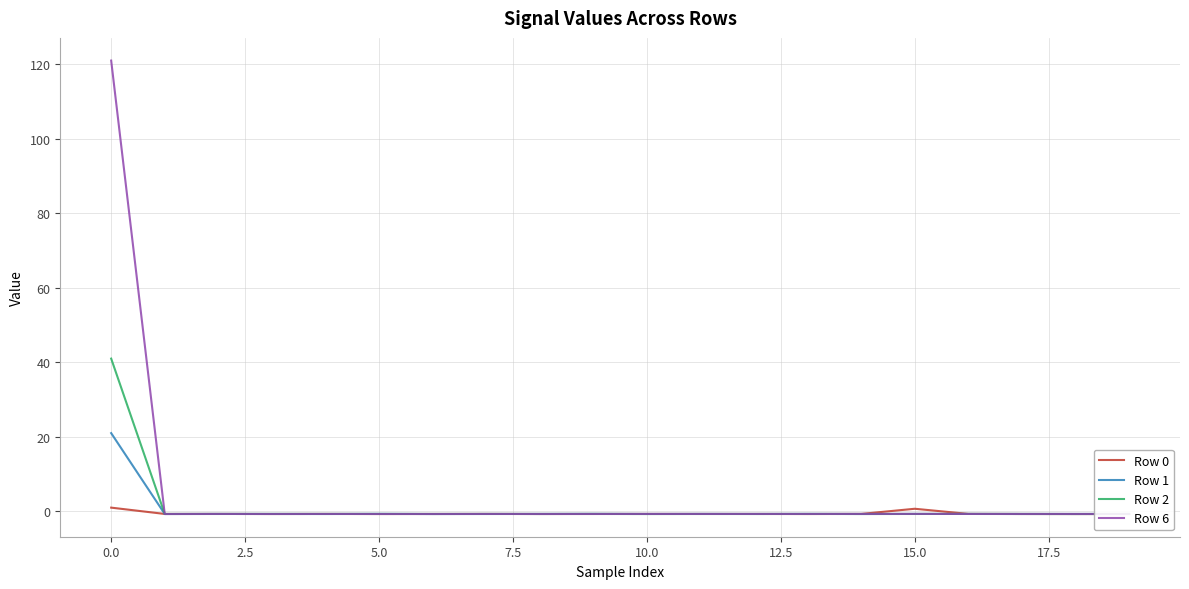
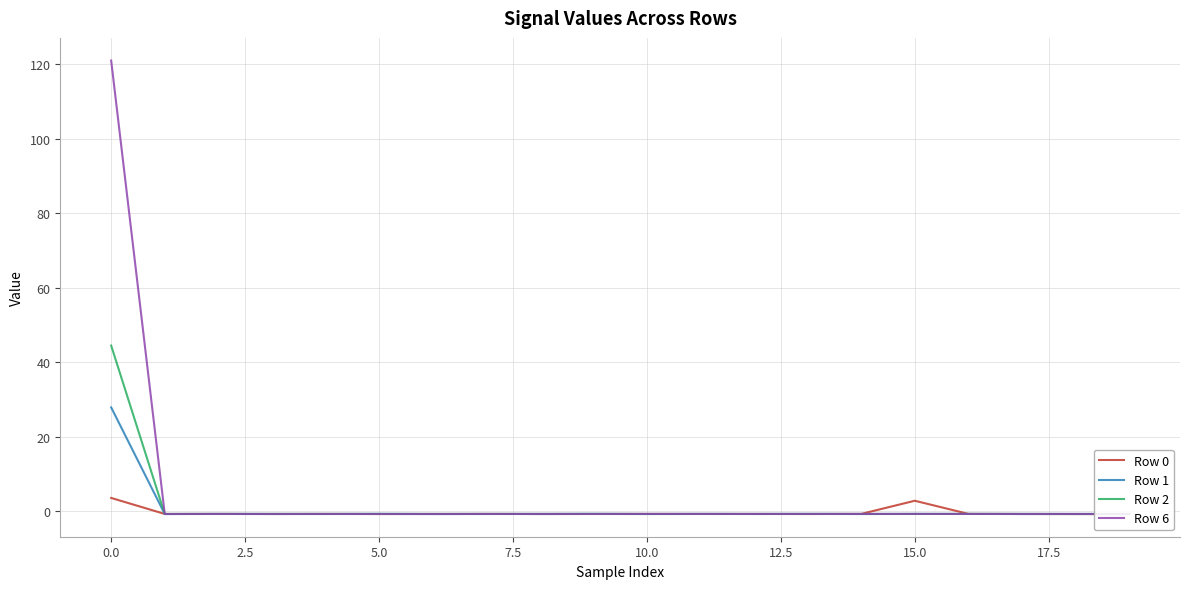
  {
    "Row 0": {
-     "0.0": 1,
-     "15.0": 1
+     "0.0": 4,
+     "15.0": 3
    },
    "Row 1": {
-     "0.0": 21
+     "0.0": 28
    },
    "Row 2": {
-     "0.0": 41
+     "0.0": 45
    },
    "Row 6": {
      "0.0": 121
    }
  }
